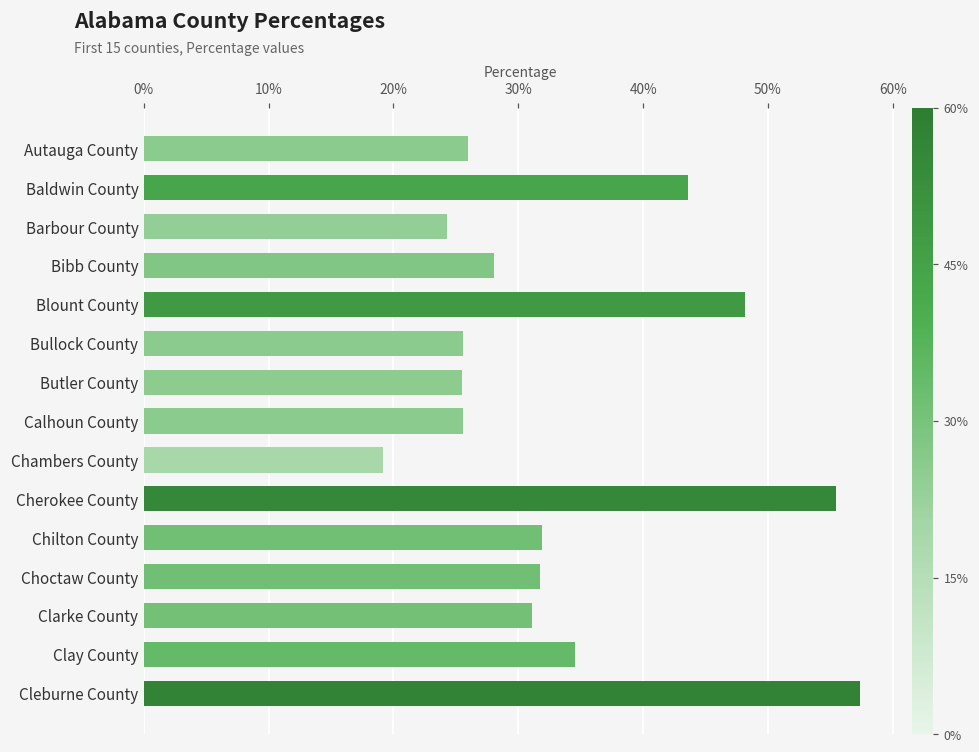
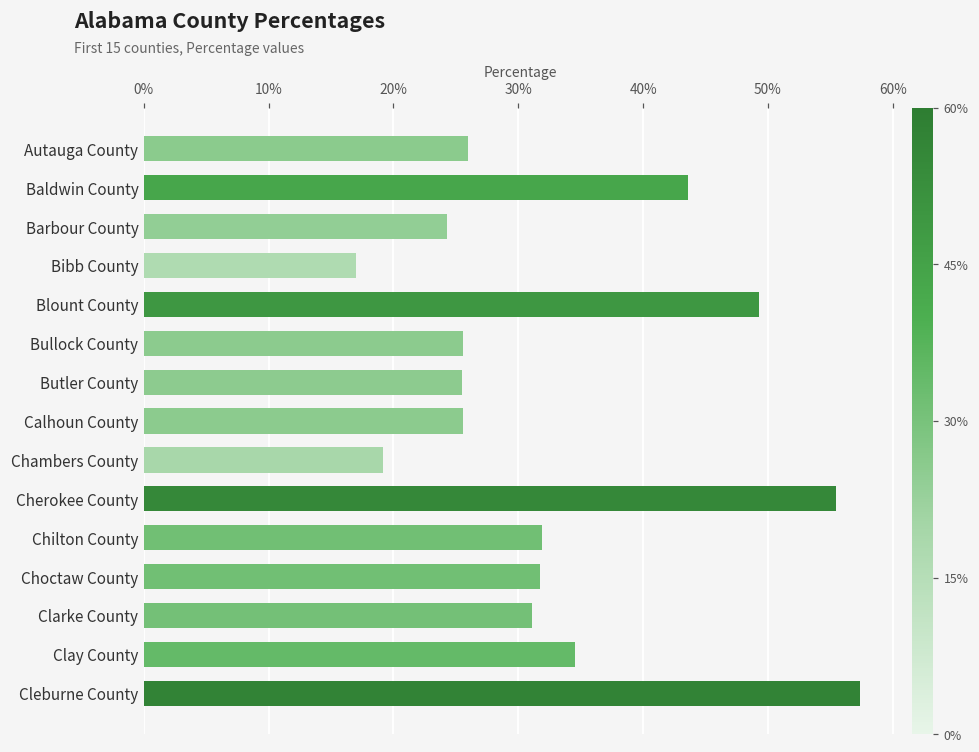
  {
    "Autauga County": "26.0%",
    "Baldwin County": "43.6%",
    "Barbour County": "24.3%",
-   "Bibb County": "28.1%",
-   "Blount County": "48.2%",
+   "Bibb County": "17.0%",
+   "Blount County": "49.3%",
    "Bullock County": "25.6%",
    "Butler County": "25.5%",
    "Calhoun County": "25.6%",
    "Chambers County": "19.2%",
    "Cherokee County": "55.5%",
    "Chilton County": "31.9%",
    "Choctaw County": "31.7%",
    "Clarke County": "31.1%",
    "Clay County": "34.5%",
    "Cleburne County": "57.4%"
  }
